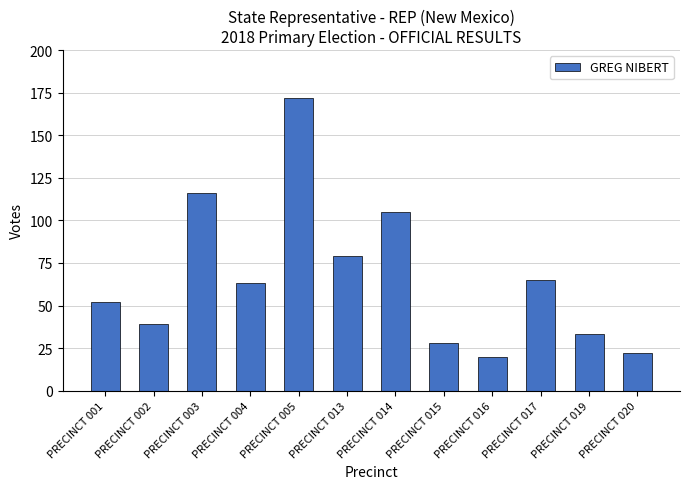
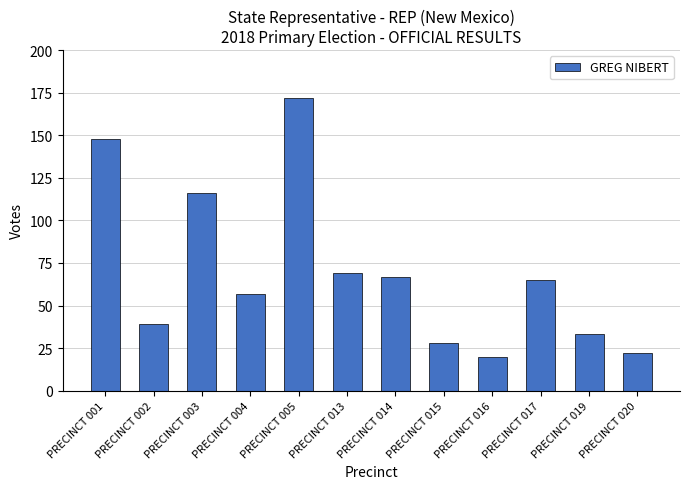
  {
-   "PRECINCT 001": 52,
+   "PRECINCT 001": 148,
    "PRECINCT 002": 39,
    "PRECINCT 003": 116,
-   "PRECINCT 004": 63,
+   "PRECINCT 004": 57,
    "PRECINCT 005": 172,
-   "PRECINCT 013": 79,
-   "PRECINCT 014": 105,
+   "PRECINCT 013": 69,
+   "PRECINCT 014": 67,
    "PRECINCT 015": 28,
    "PRECINCT 016": 20,
    "PRECINCT 017": 65,
    "PRECINCT 019": 33,
    "PRECINCT 020": 22
  }
